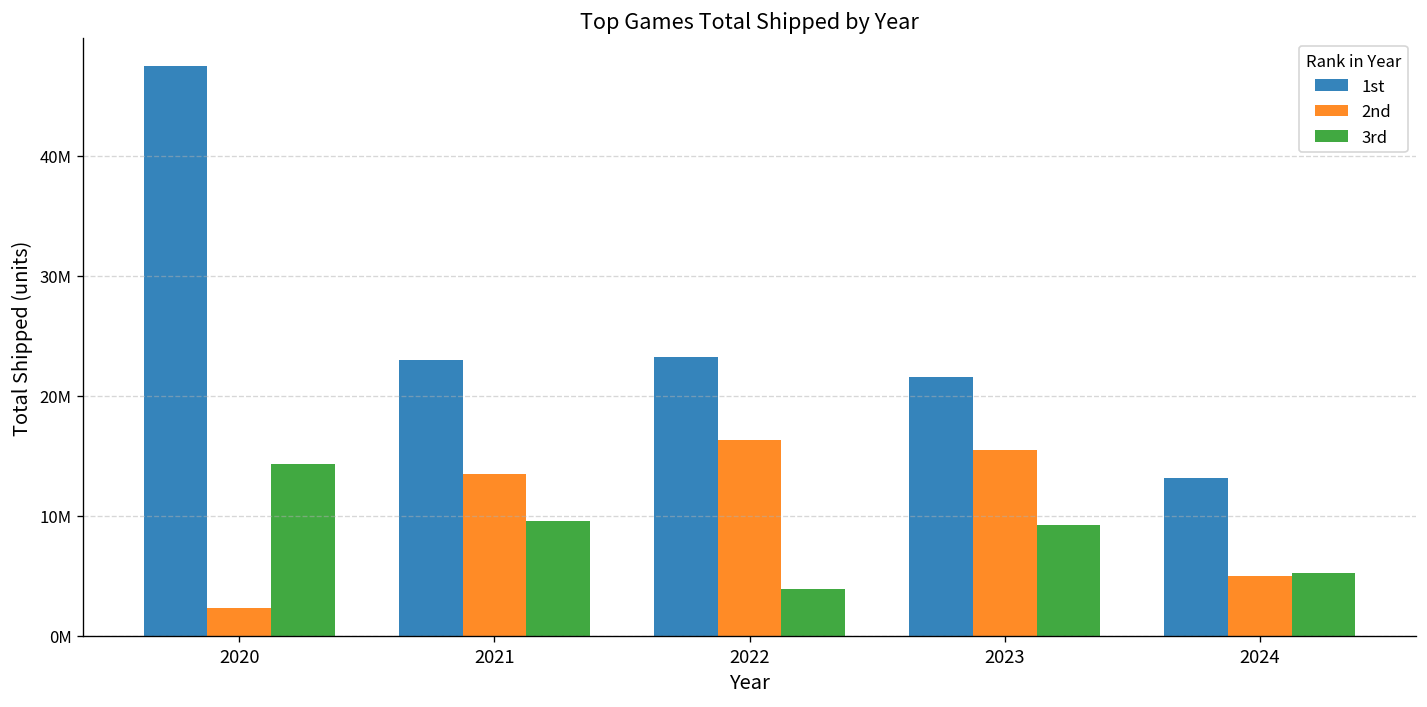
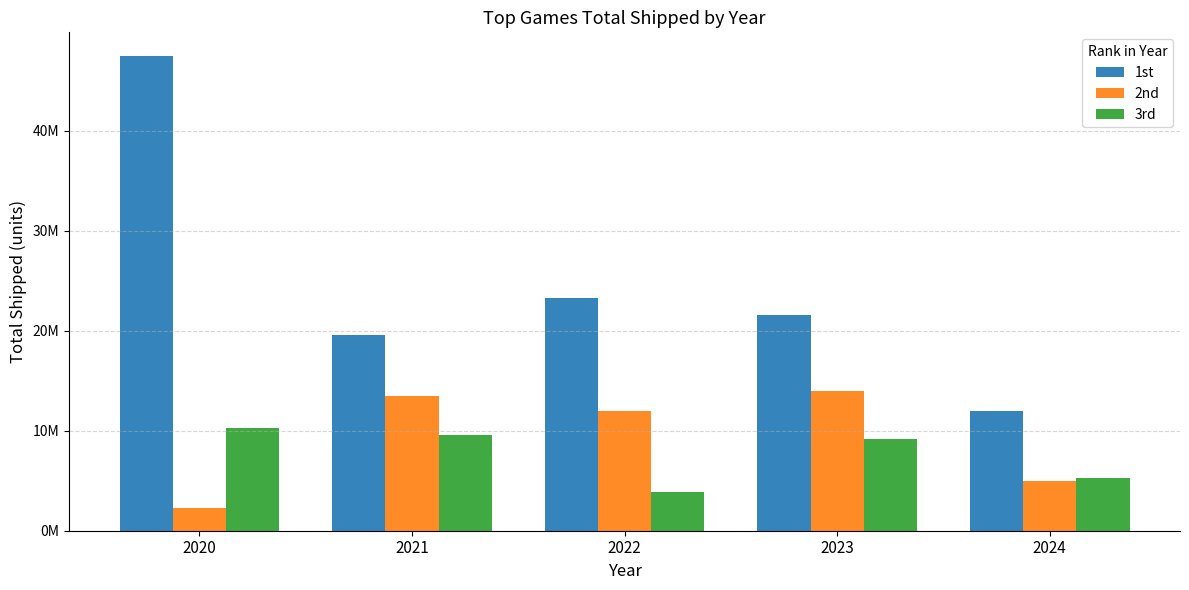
  {
    "1st": {
      "2020": 47400000,
-     "2021": 23000000,
+     "2021": 19600000,
      "2022": 23200000,
      "2023": 21600000,
-     "2024": 13100000
+     "2024": 12000000
    },
    "2nd": {
      "2020": 2300000,
      "2021": 13500000,
-     "2022": 16300000,
-     "2023": 15500000,
+     "2022": 12000000,
+     "2023": 14000000,
      "2024": 5000000
    },
    "3rd": {
-     "2020": 14300000,
+     "2020": 10300000,
      "2021": 9600000,
      "2022": 3900000,
      "2023": 9200000,
      "2024": 5200000
    }
  }
